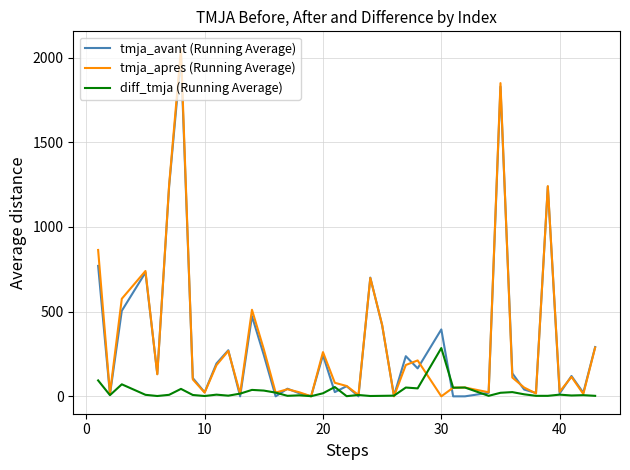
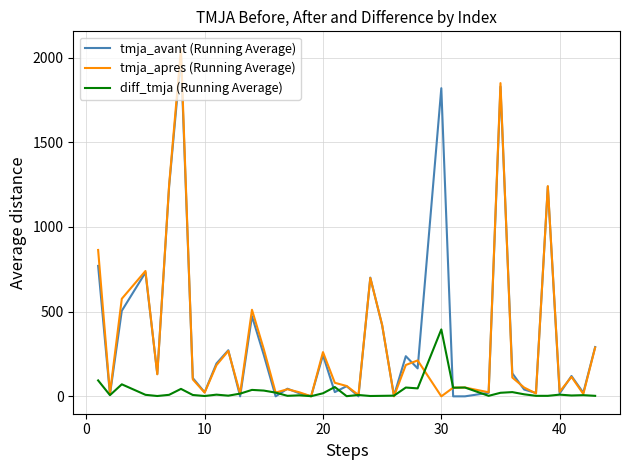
  {
    "tmja_avant (Running Average)": {
      "20": 240,
-     "30": 400
+     "30": 1820
    },
    "tmja_apres (Running Average)": {
      "20": 260,
      "30": 0
    },
    "diff_tmja (Running Average)": {
      "10": 0,
      "20": 20,
-     "30": 290
+     "30": 400
    }
  }
